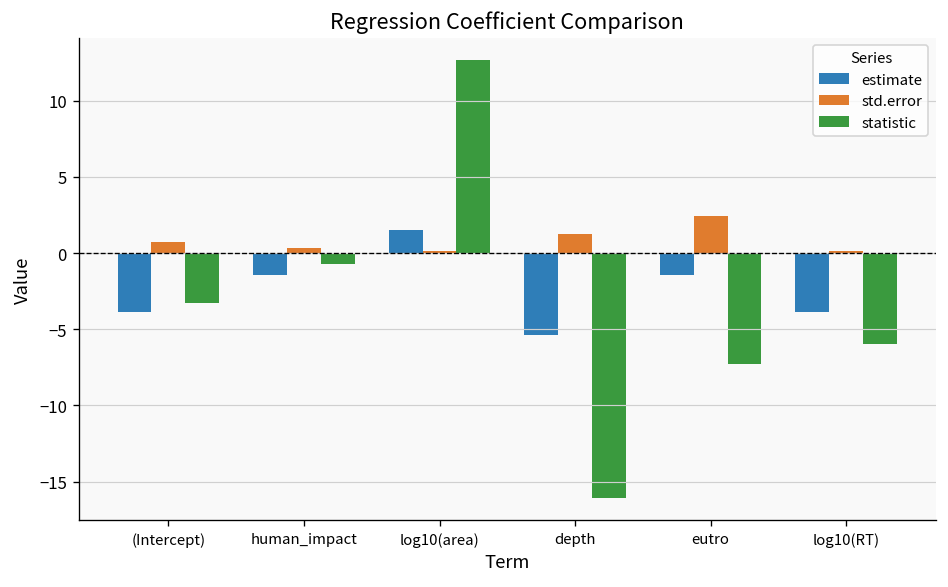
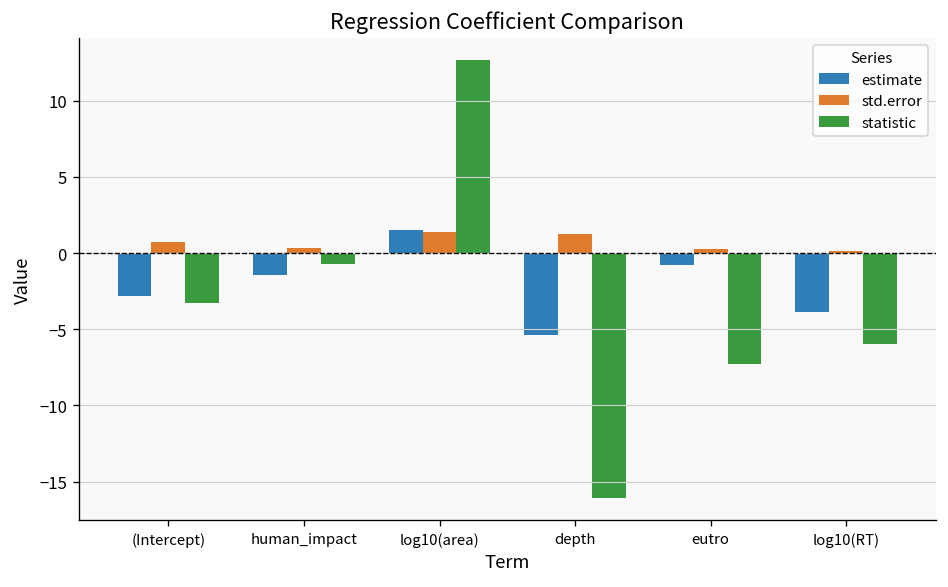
  {
    "estimate": {
-     "(Intercept)": -3.9,
+     "(Intercept)": -2.8,
      "human_impact": -1.5,
      "log10(area)": 1.5,
      "depth": -5.4,
-     "eutro": -1.5,
+     "eutro": -0.8,
      "log10(RT)": -3.9
    },
    "std.error": {
      "(Intercept)": 0.7,
      "human_impact": 0.3,
-     "log10(area)": 0.1,
+     "log10(area)": 1.4,
      "depth": 1.2,
-     "eutro": 2.4
+     "eutro": 0.3
    },
    "statistic": {
      "(Intercept)": -3.3,
      "human_impact": -0.7,
      "log10(area)": 12.7,
      "depth": -16.1,
      "eutro": -7.3,
      "log10(RT)": -5.9
    }
  }
